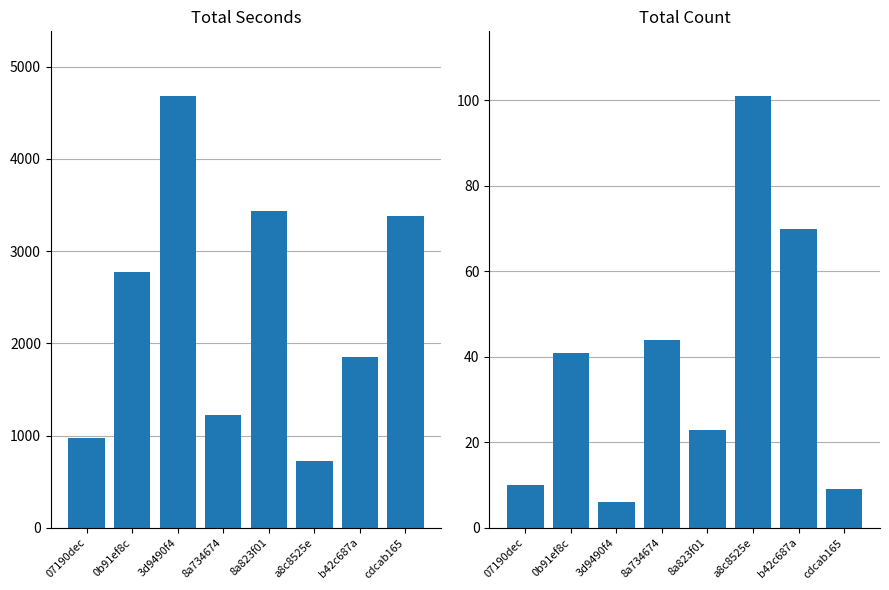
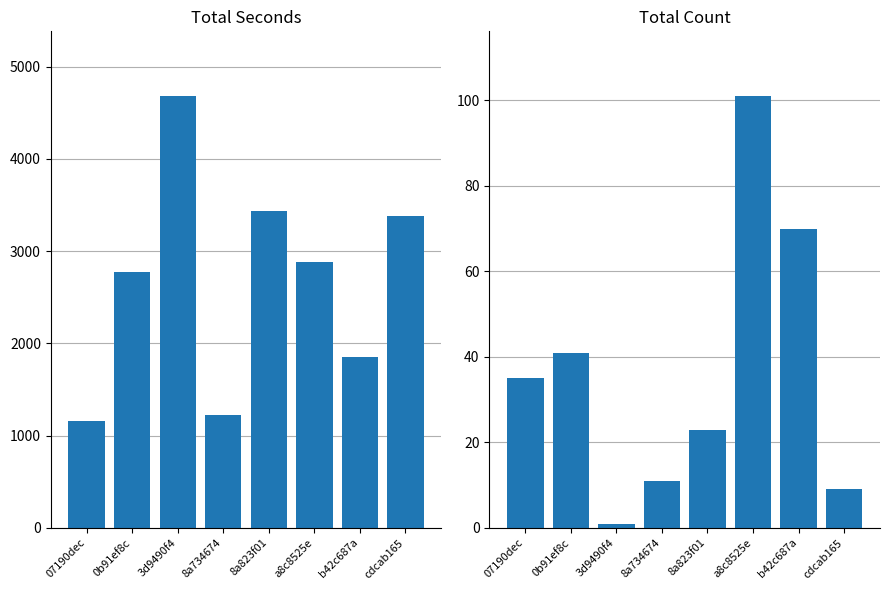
  {
    "Total Seconds": {
-     "07190dec": 1000,
+     "07190dec": 1200,
      "0b91ef8c": 2800,
      "3d9490f4": 4700,
      "8a734674": 1200,
      "8a823f01": 3400,
-     "a8c8525e": 700,
+     "a8c8525e": 2900,
      "b42c687a": 1900,
      "cdcab165": 3400
    },
    "Total Count": {
-     "07190dec": 10,
+     "07190dec": 35,
      "0b91ef8c": 41,
-     "3d9490f4": 6,
-     "8a734674": 44,
+     "3d9490f4": 1,
+     "8a734674": 11,
      "8a823f01": 23,
      "a8c8525e": 101,
      "b42c687a": 70,
      "cdcab165": 9
    }
  }
